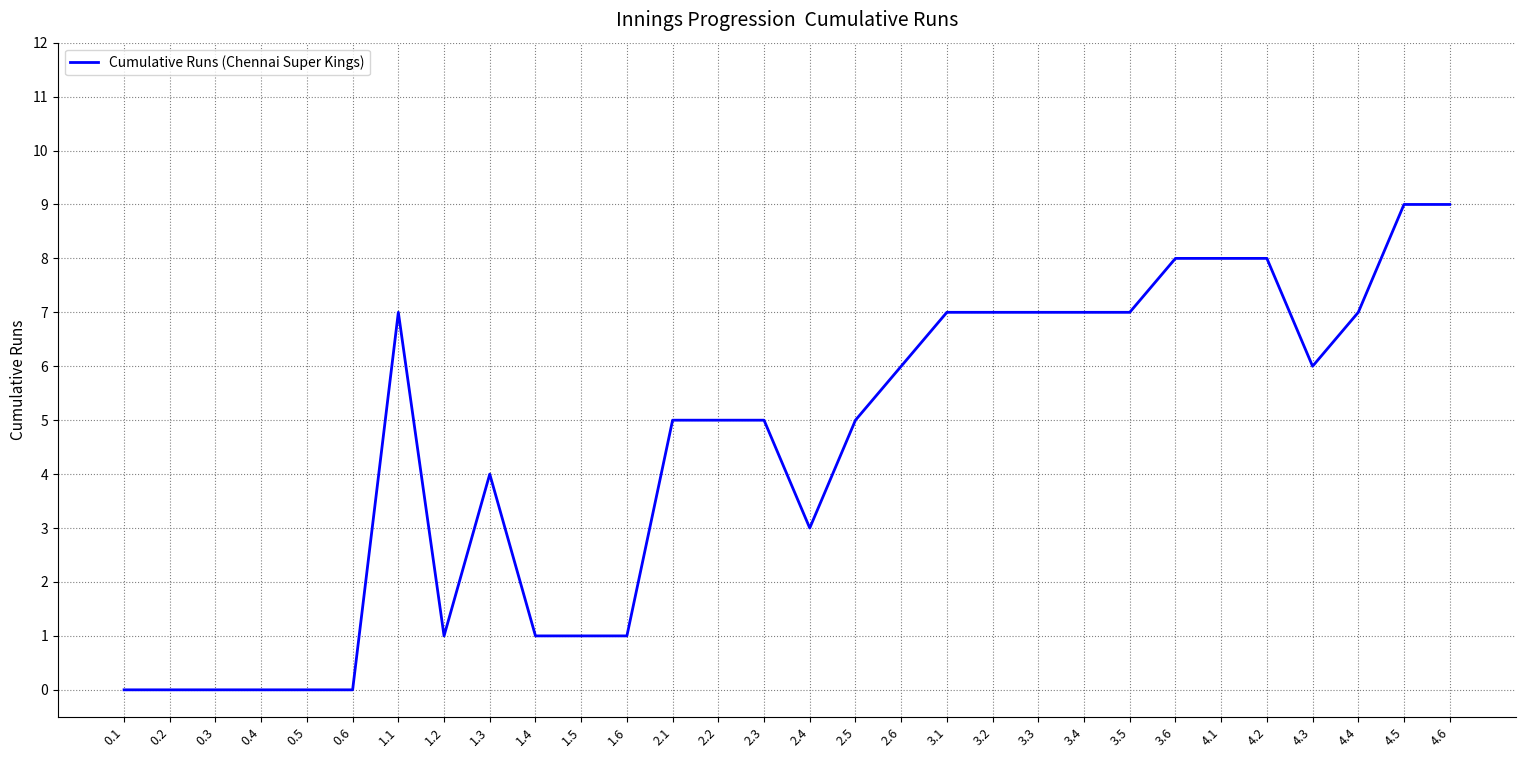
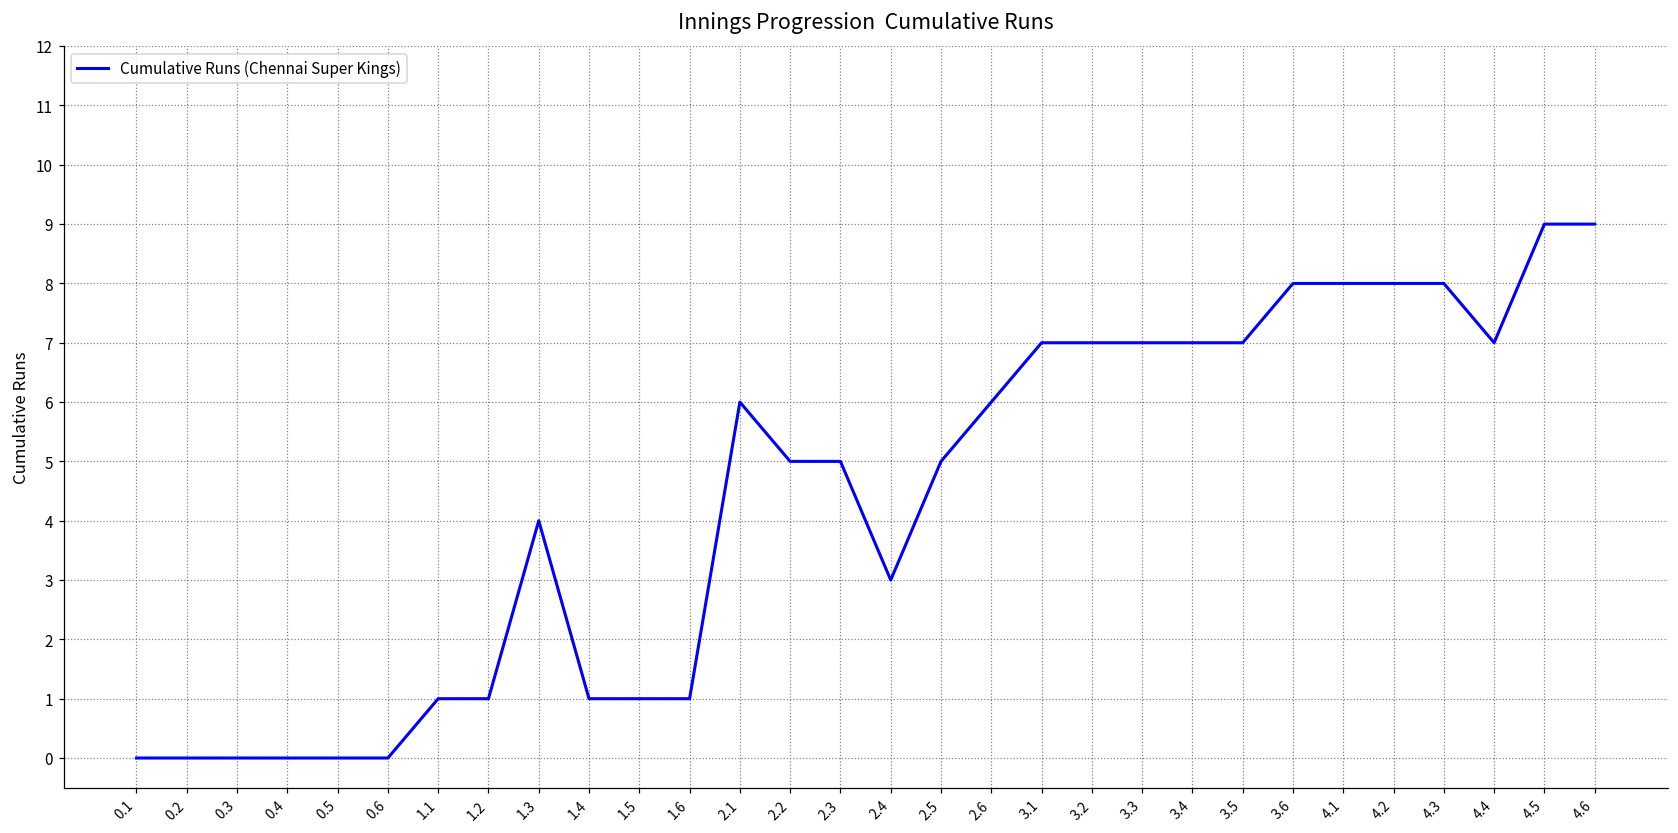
  {
    "0.1": 0,
    "0.2": 0,
    "0.3": 0,
    "0.4": 0,
    "0.5": 0,
    "0.6": 0,
-   "1.1": 7,
+   "1.1": 1,
    "1.2": 1,
    "1.3": 4,
    "1.4": 1,
    "1.5": 1,
    "1.6": 1,
-   "2.1": 5,
+   "2.1": 6,
    "2.2": 5,
    "2.3": 5,
    "2.4": 3,
    "2.5": 5,
    "2.6": 6,
    "3.1": 7,
    "3.2": 7,
    "3.3": 7,
    "3.4": 7,
    "3.5": 7,
    "3.6": 8,
    "4.1": 8,
    "4.2": 8,
-   "4.3": 6,
+   "4.3": 8,
    "4.4": 7,
    "4.5": 9,
    "4.6": 9
  }
